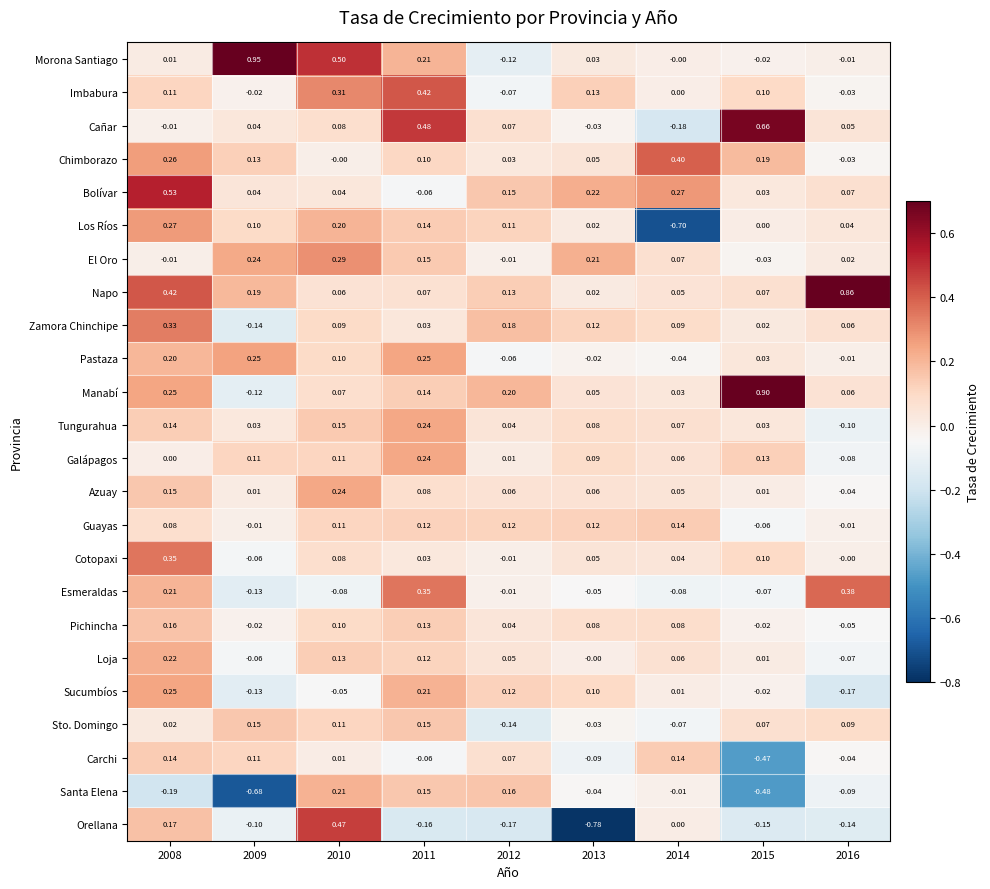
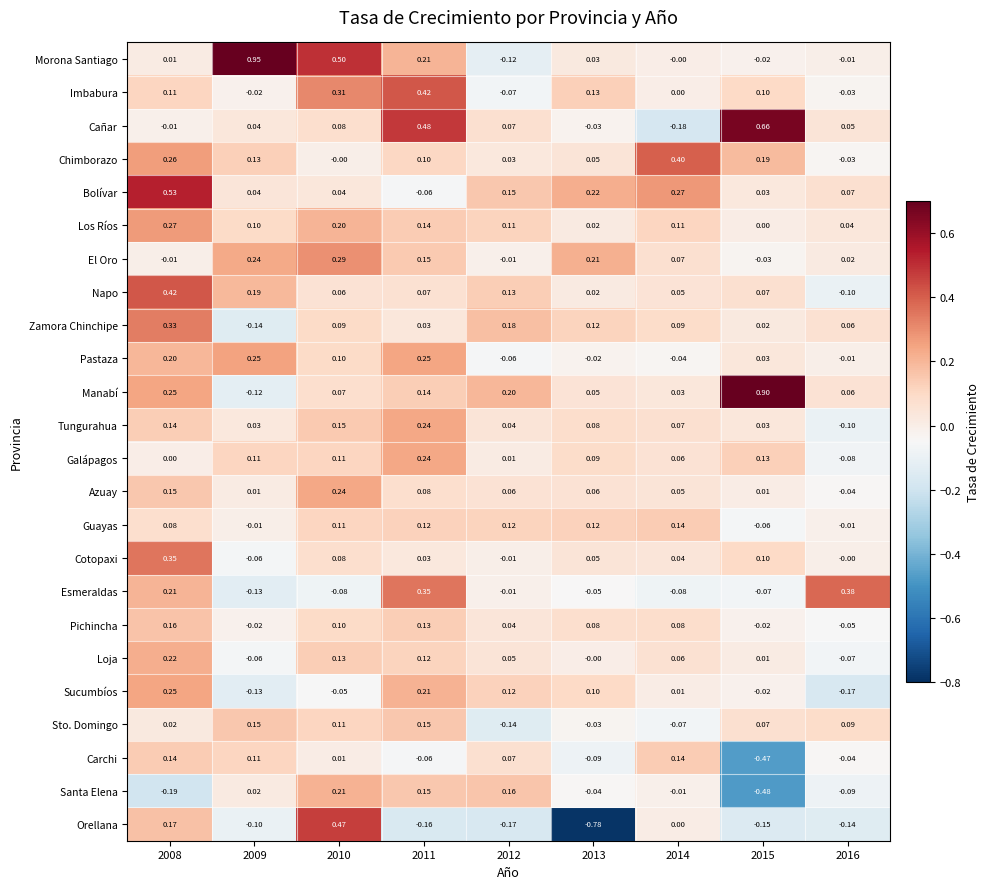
  {
    "Los Ríos": {
      "2008": 0.27,
      "2009": 0.10,
      "2010": 0.20,
      "2011": 0.14,
      "2012": 0.11,
      "2013": 0.02,
-     "2014": -0.70,
+     "2014": 0.11,
      "2015": 0.00,
      "2016": 0.04
    },
    "Napo": {
      "2008": 0.42,
      "2009": 0.19,
      "2010": 0.06,
      "2011": 0.07,
      "2012": 0.13,
      "2013": 0.02,
      "2014": 0.05,
      "2015": 0.07,
-     "2016": 0.86
+     "2016": -0.10
    },
    "Santa Elena": {
      "2008": -0.19,
-     "2009": -0.68,
+     "2009": 0.02,
      "2010": 0.21,
      "2011": 0.15,
      "2012": 0.16,
      "2013": -0.04,
      "2014": -0.01,
      "2015": -0.48,
      "2016": -0.09
    }
  }
